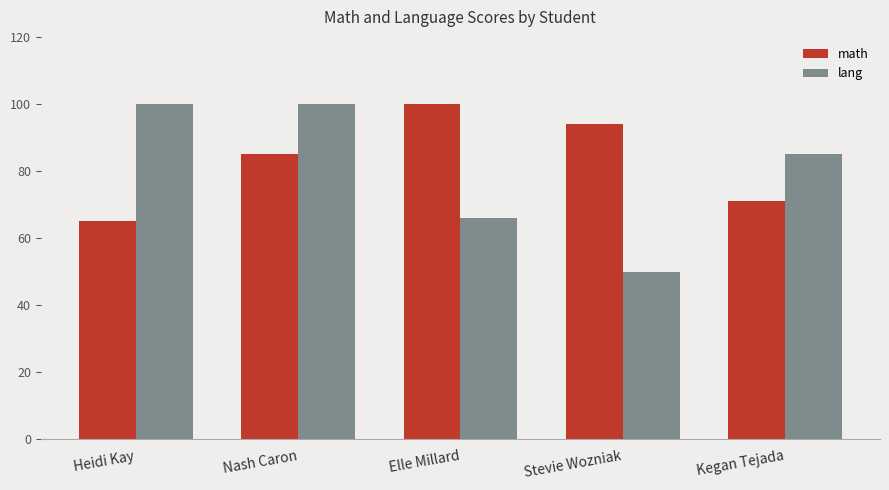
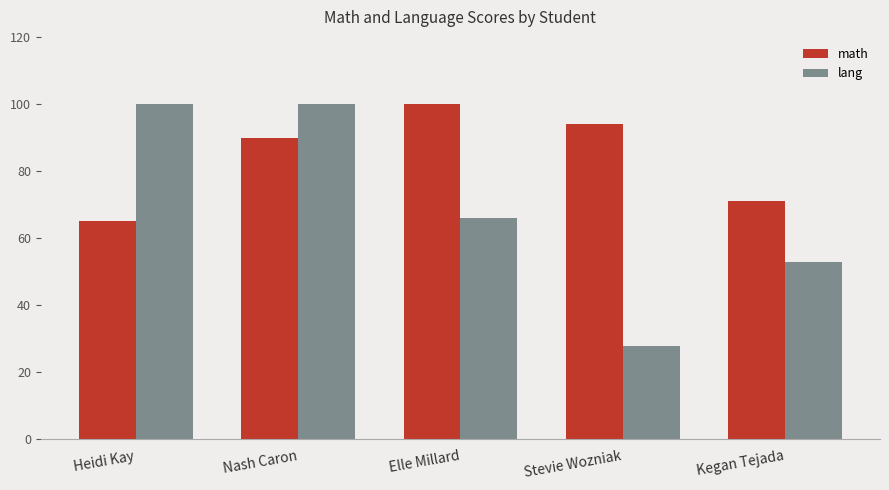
  {
    "math": {
      "Heidi Kay": 65,
-     "Nash Caron": 85,
+     "Nash Caron": 90,
      "Elle Millard": 100,
      "Stevie Wozniak": 94,
      "Kegan Tejada": 71
    },
    "lang": {
      "Heidi Kay": 100,
      "Nash Caron": 100,
      "Elle Millard": 66,
-     "Stevie Wozniak": 50,
-     "Kegan Tejada": 85
+     "Stevie Wozniak": 28,
+     "Kegan Tejada": 53
    }
  }
